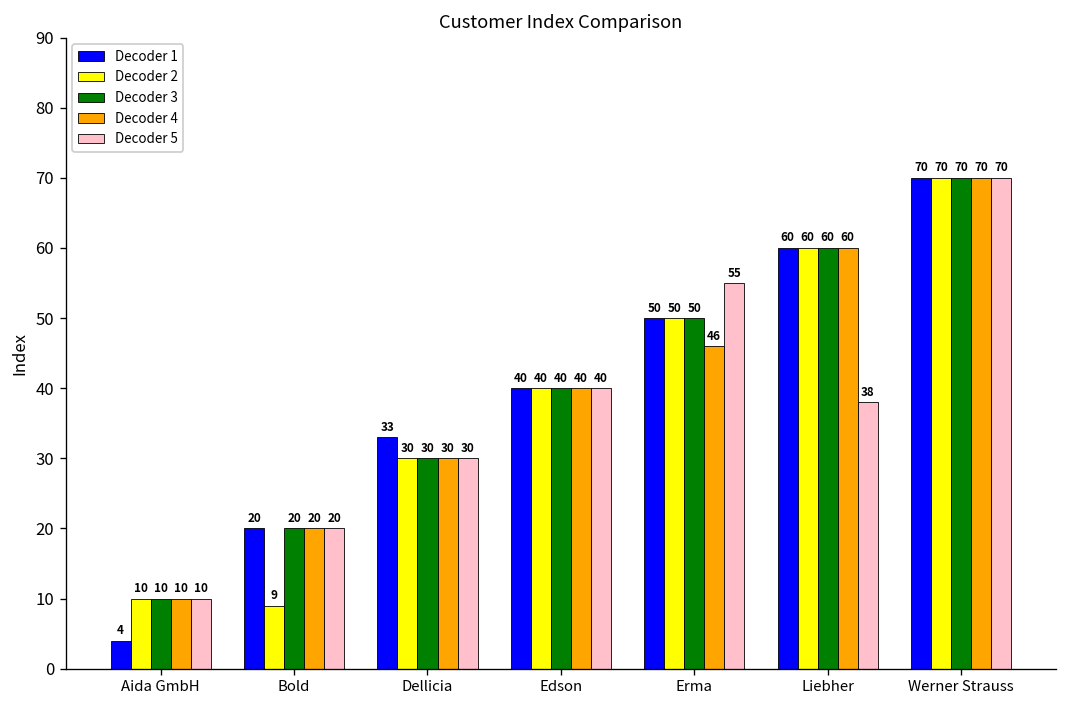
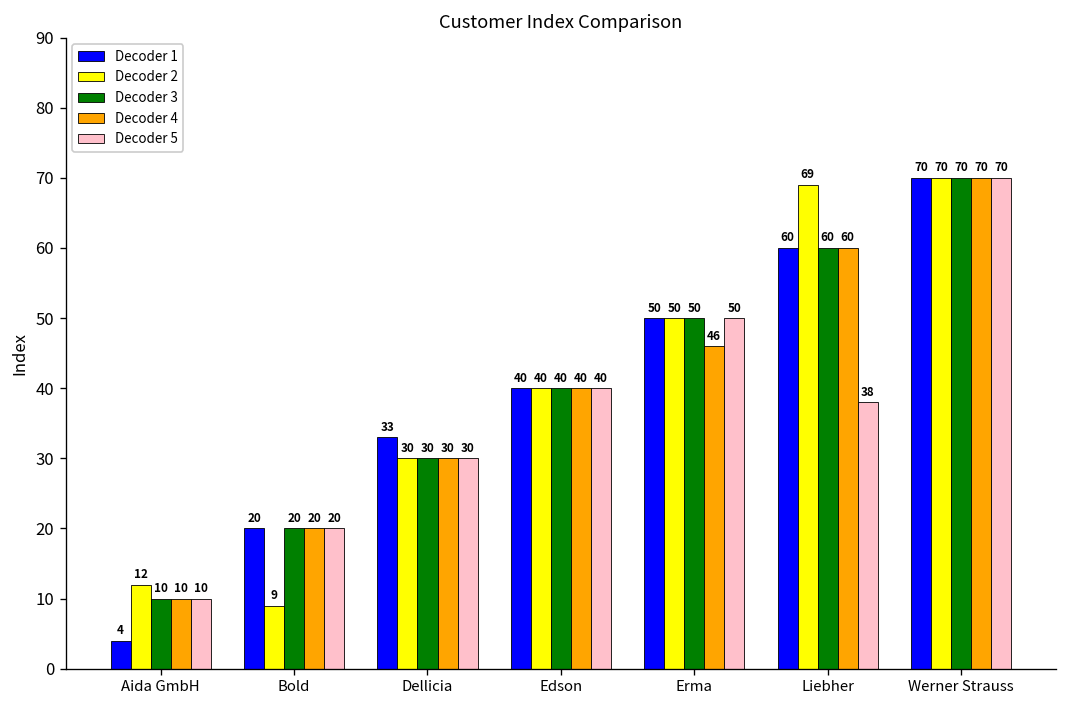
  {
    "Decoder 1": {
      "Aida GmbH": 4,
      "Bold": 20,
      "Dellicia": 33,
      "Edson": 40,
      "Erma": 50,
      "Liebher": 60,
      "Werner Strauss": 70
    },
    "Decoder 2": {
-     "Aida GmbH": 10,
+     "Aida GmbH": 12,
      "Bold": 9,
      "Dellicia": 30,
      "Edson": 40,
      "Erma": 50,
-     "Liebher": 60,
+     "Liebher": 69,
      "Werner Strauss": 70
    },
    "Decoder 3": {
      "Aida GmbH": 10,
      "Bold": 20,
      "Dellicia": 30,
      "Edson": 40,
      "Erma": 50,
      "Liebher": 60,
      "Werner Strauss": 70
    },
    "Decoder 4": {
      "Aida GmbH": 10,
      "Bold": 20,
      "Dellicia": 30,
      "Edson": 40,
      "Erma": 46,
      "Liebher": 60,
      "Werner Strauss": 70
    },
    "Decoder 5": {
      "Aida GmbH": 10,
      "Bold": 20,
      "Dellicia": 30,
      "Edson": 40,
-     "Erma": 55,
+     "Erma": 50,
      "Liebher": 38,
      "Werner Strauss": 70
    }
  }
